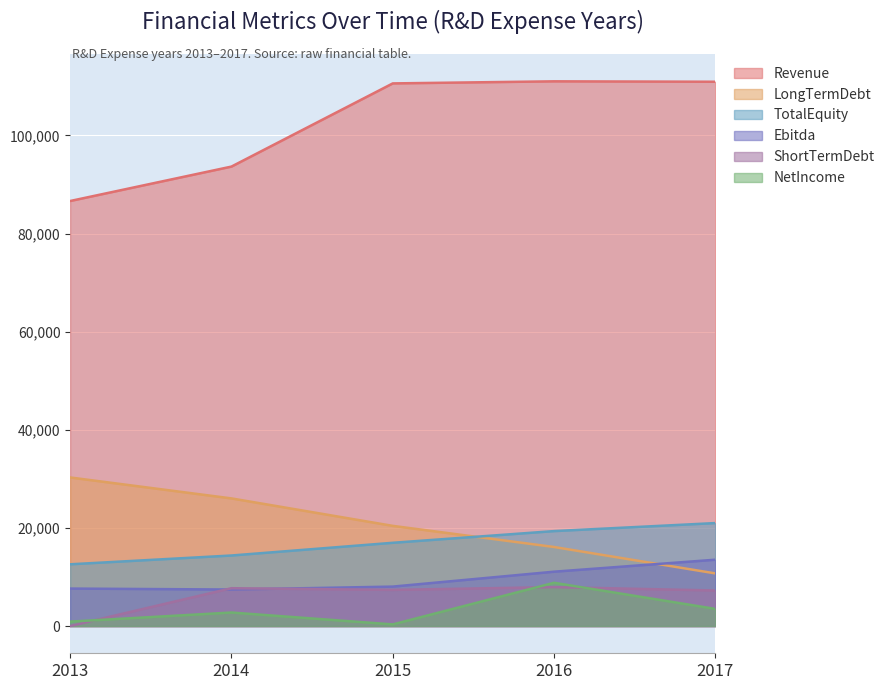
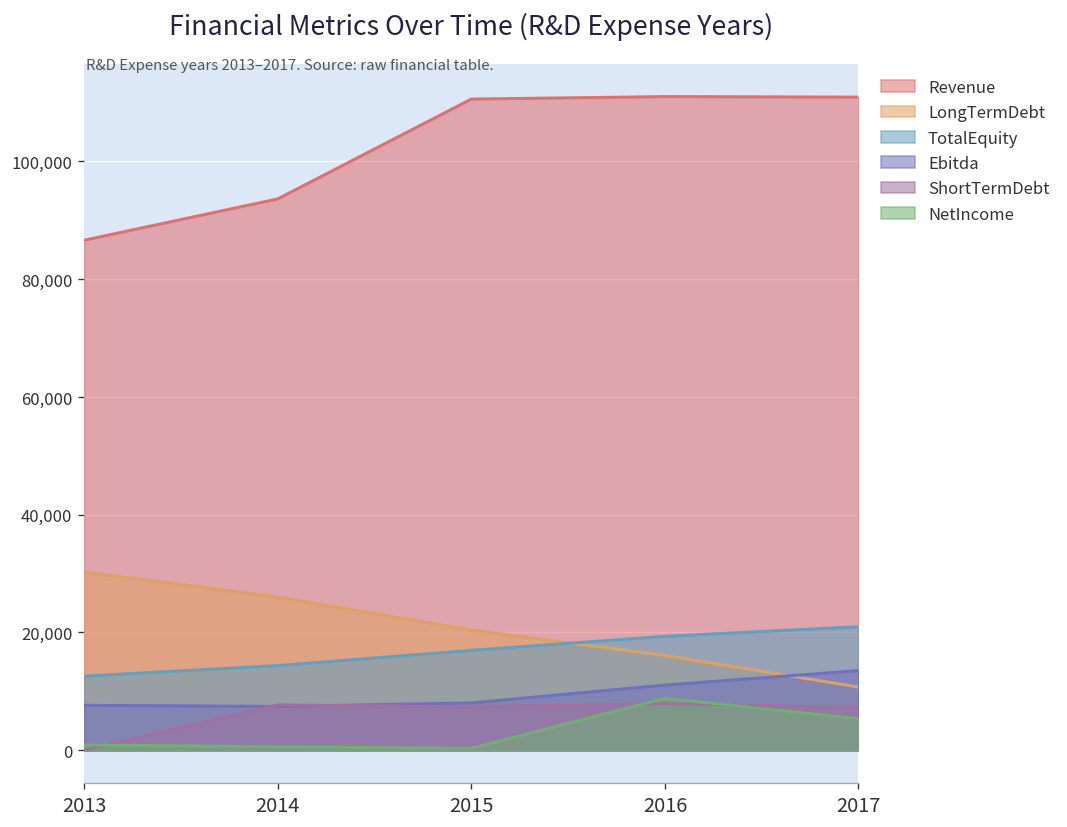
  {
    "NetIncome": {
      "2013": "1,000",
-     "2014": "3,000",
+     "2014": "1,000",
      "2015": "0",
      "2016": "9,000",
-     "2017": "3,000"
+     "2017": "5,000"
    }
  }
